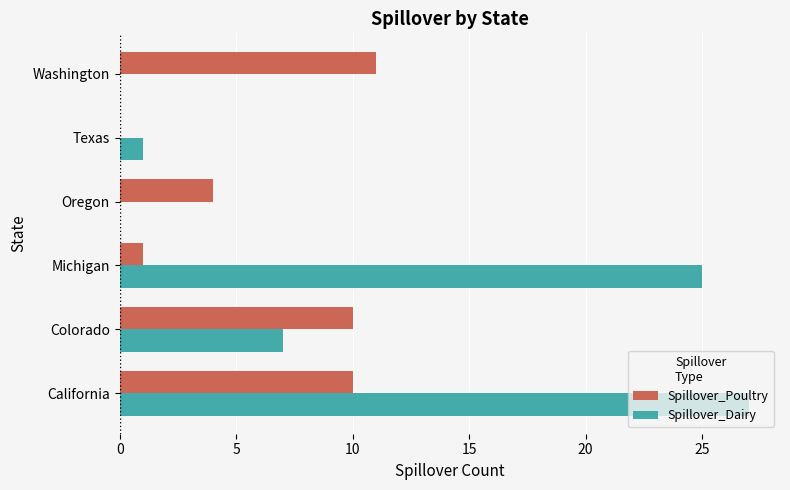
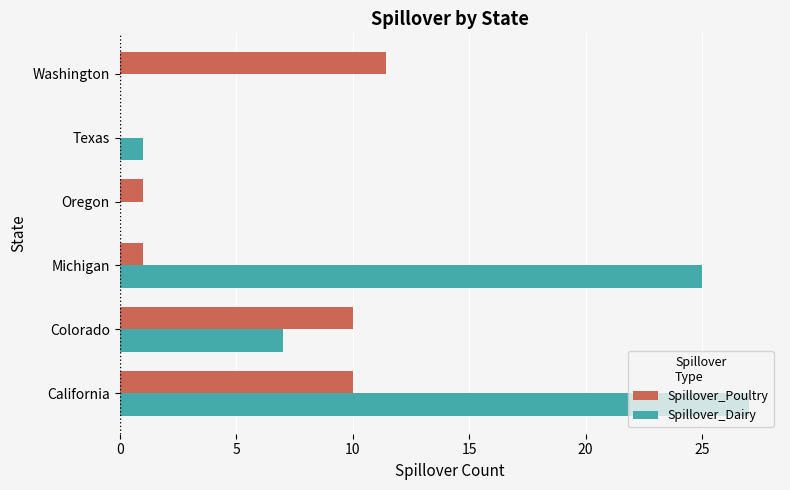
  {
    "Spillover_Poultry": {
-     "Washington": 11.0,
+     "Washington": 11.4,
      "Texas": 0.0,
-     "Oregon": 4,
+     "Oregon": 1,
      "Michigan": 1.0,
      "Colorado": 10.0,
      "California": 10.0
    },
    "Spillover_Dairy": {
      "Washington": 0.0,
      "Texas": 1.0,
      "Oregon": 0.0,
      "Michigan": 25.0,
      "Colorado": 7.0
    }
  }
